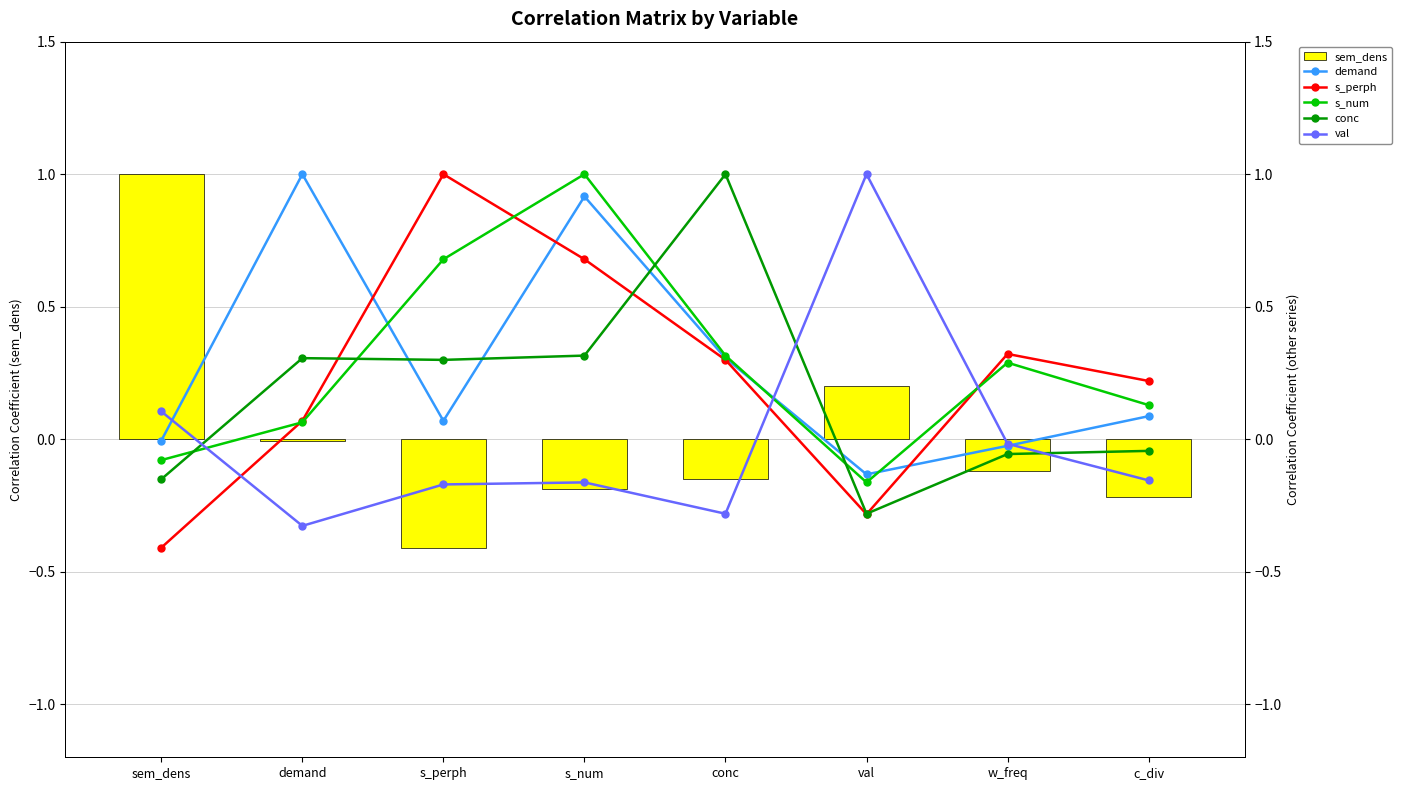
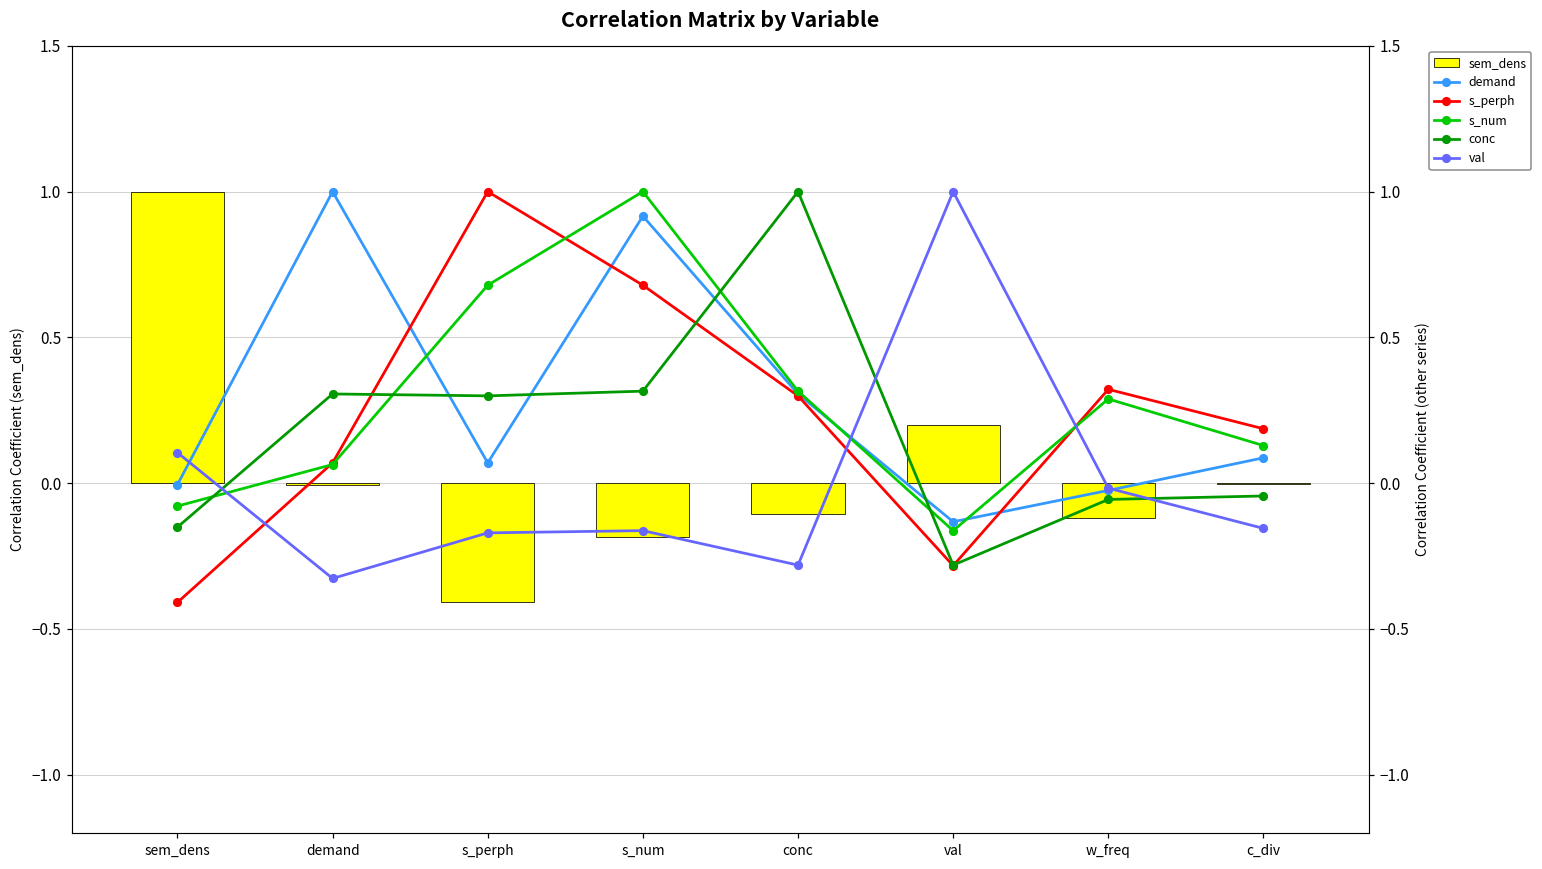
  {
    "sem_dens": {
      "sem_dens": 1.00,
      "s_perph": -0.41,
      "s_num": -0.19,
-     "conc": -0.15,
+     "conc": -0.11,
      "val": 0.20,
      "w_freq": -0.12,
-     "c_div": -0.22
+     "c_div": 0.00
    },
    "demand": {
      "sem_dens": -0.01,
      "demand": 1.00,
      "s_perph": 0.07,
      "s_num": 0.92,
      "val": -0.13,
      "c_div": 0.09
    },
    "s_perph": {
      "sem_dens": -0.41,
      "s_perph": 1.00,
      "s_num": 0.68,
      "w_freq": 0.32,
-     "c_div": 0.22
+     "c_div": 0.19
    },
    "val": {
      "sem_dens": 0.10,
      "demand": -0.33,
      "s_perph": -0.17,
      "s_num": -0.16,
      "conc": -0.28,
      "val": 1.00,
      "c_div": -0.16
    }
  }
